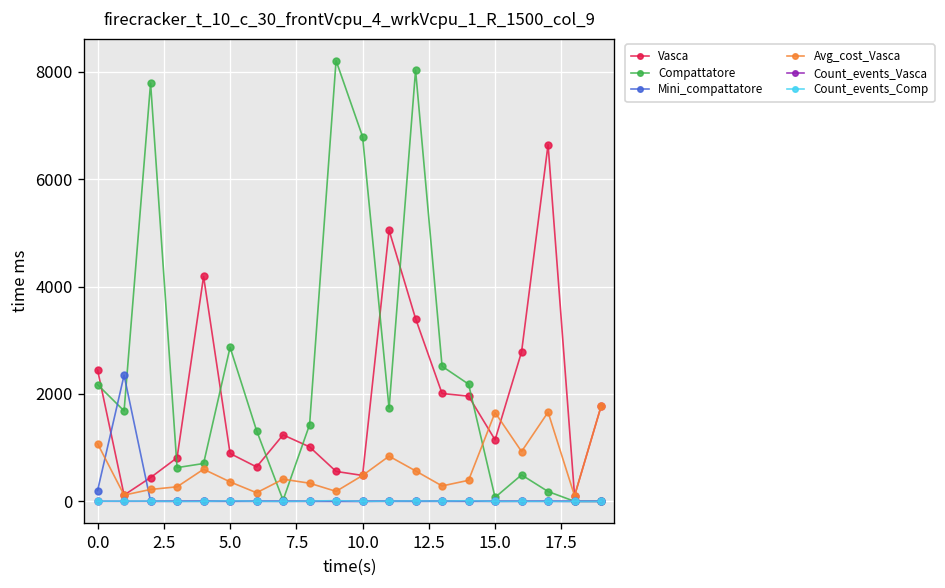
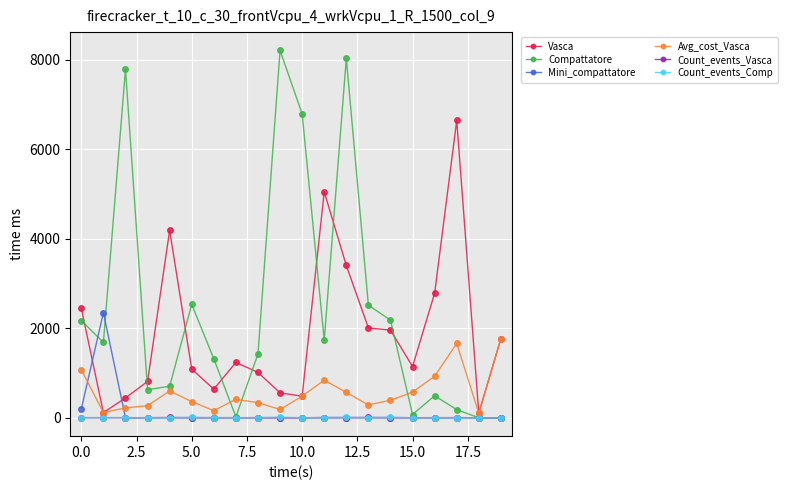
  {
    "Vasca": {
      "0.0": 2400,
-     "5.0": 900,
+     "5.0": 1100,
      "15.0": 1100
    },
    "Compattatore": {
      "0.0": 2200,
-     "5.0": 2900,
+     "5.0": 2500,
      "10.0": 6800,
      "15.0": 100
    },
    "Mini_compattatore": {
      "0.0": 200
    },
    "Avg_cost_Vasca": {
      "0.0": 1100,
      "5.0": 400,
-     "15.0": 1700
+     "15.0": 600
    }
  }
